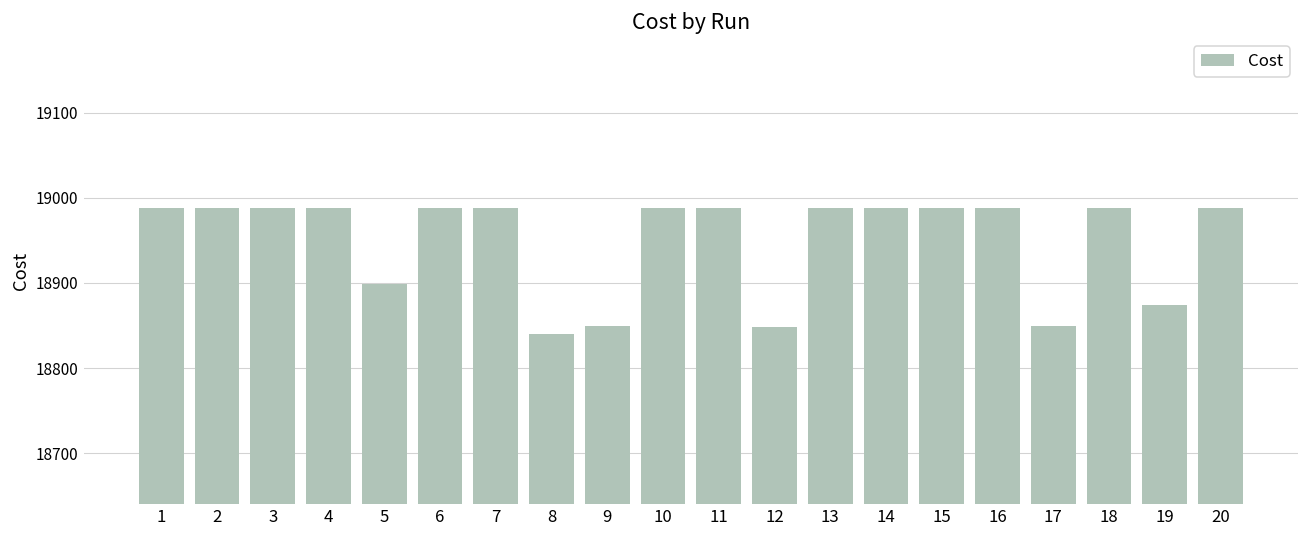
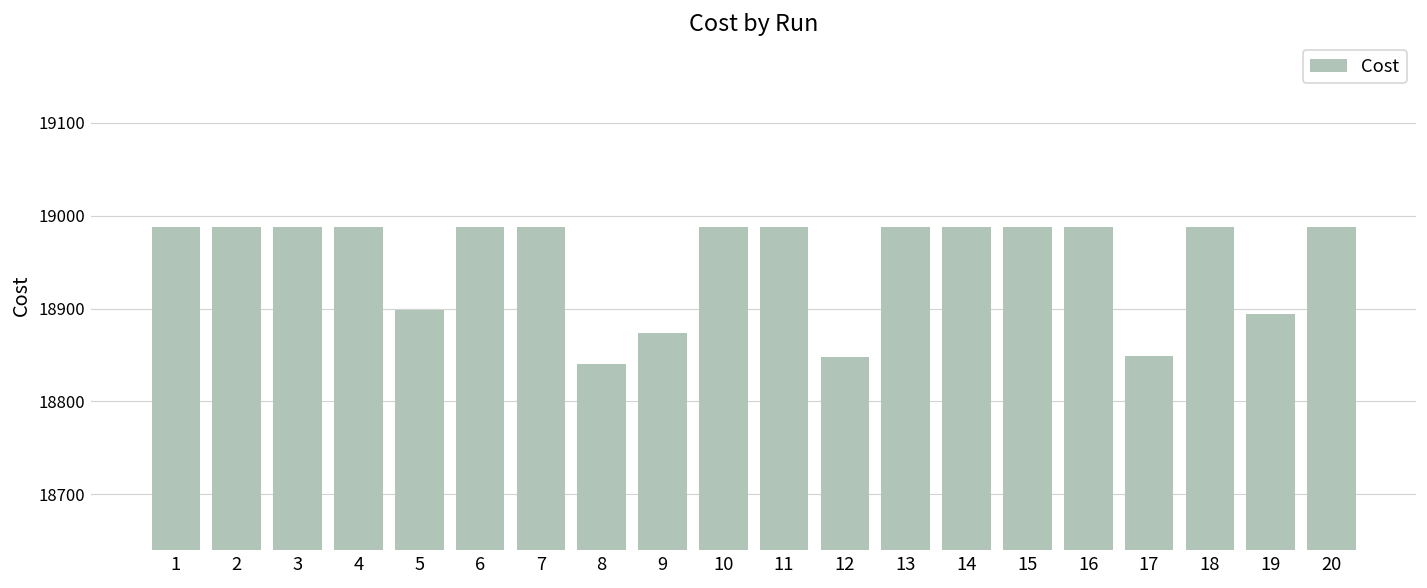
  {
    "1": 18990,
    "2": 18990,
    "3": 18990,
    "4": 18990,
    "5": 18900,
    "6": 18990,
    "7": 18990,
    "8": 18840,
-   "9": 18850,
+   "9": 18870,
    "10": 18990,
    "11": 18990,
    "12": 18850,
    "13": 18990,
    "14": 18990,
    "15": 18990,
    "16": 18990,
    "17": 18850,
    "18": 18990,
-   "19": 18870,
+   "19": 18890,
    "20": 18990
  }
